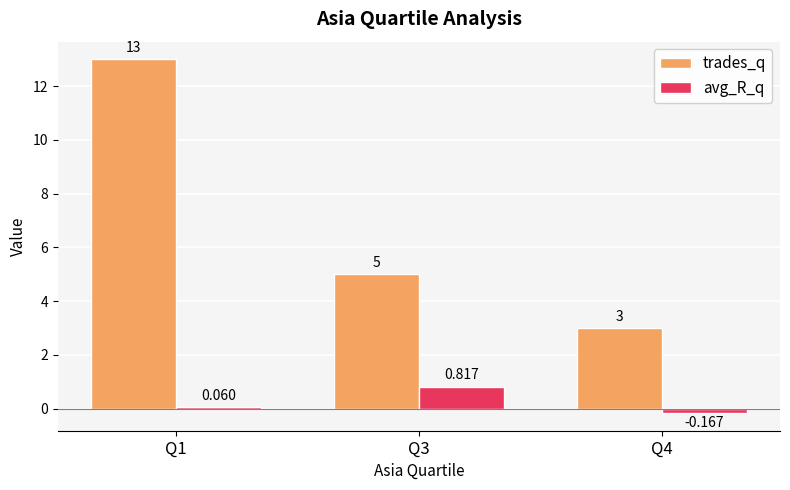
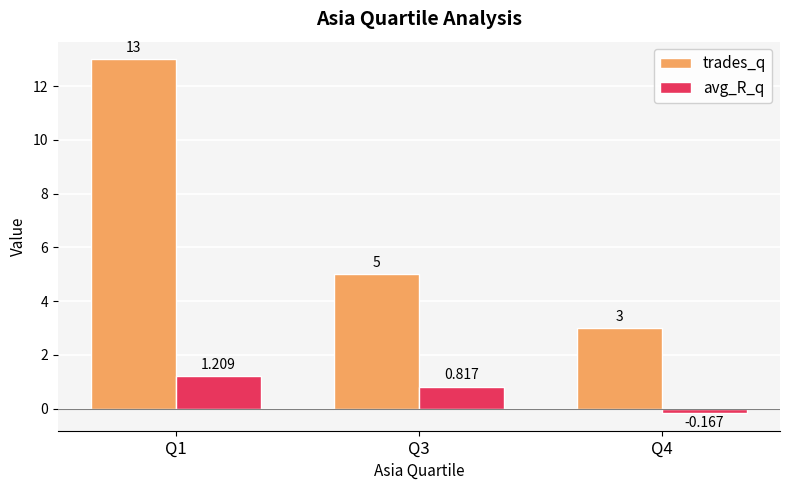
  {
    "trades_q": {
      "Q1": 13,
      "Q3": 5,
      "Q4": 3
    },
    "avg_R_q": {
-     "Q1": 0.060,
+     "Q1": 1.209,
      "Q3": 0.817,
      "Q4": -0.167
    }
  }
